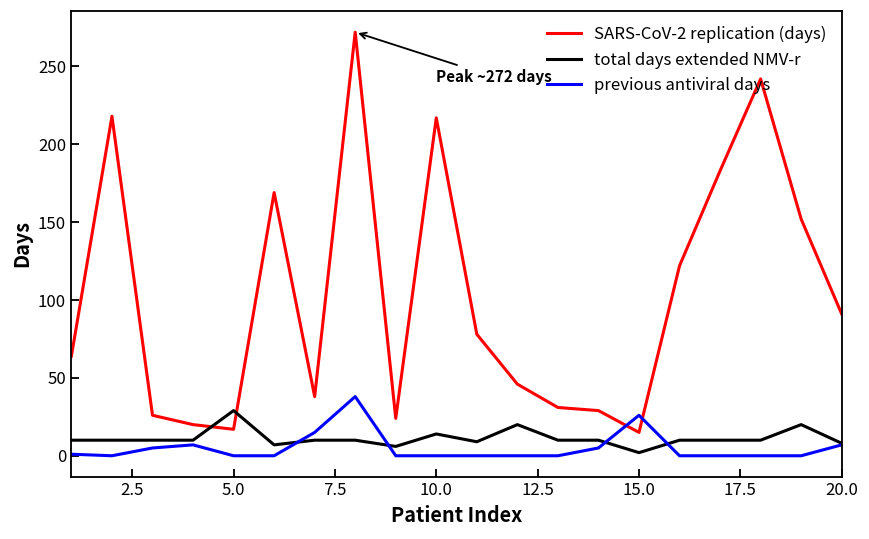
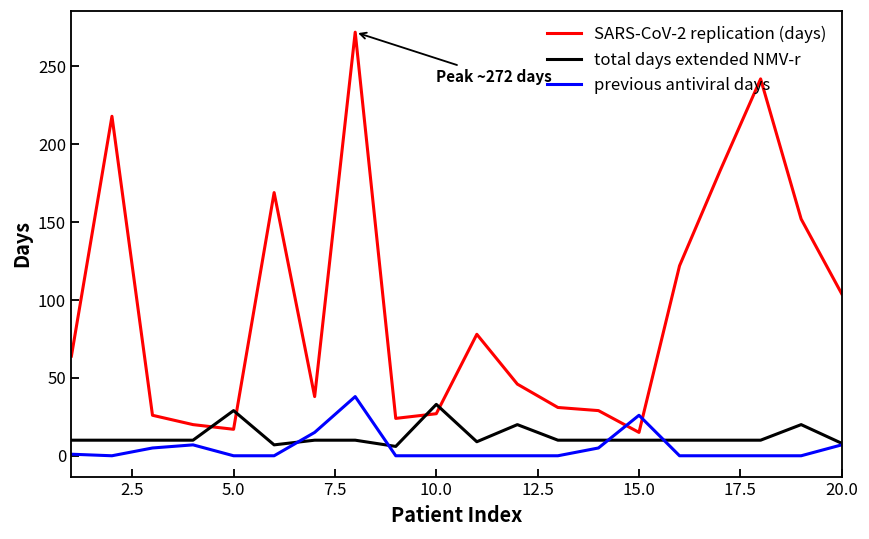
  {
    "SARS-CoV-2 replication (days)": {
      "5.0": 17,
-     "10.0": 217,
+     "10.0": 27,
      "15.0": 15,
-     "20.0": 91
+     "20.0": 104
    },
    "total days extended NMV-r": {
      "5.0": 29,
-     "10.0": 14,
-     "15.0": 2
+     "10.0": 33,
+     "15.0": 10
    },
    "previous antiviral days": {
      "5.0": 0,
      "10.0": 0,
      "15.0": 26
    }
  }
